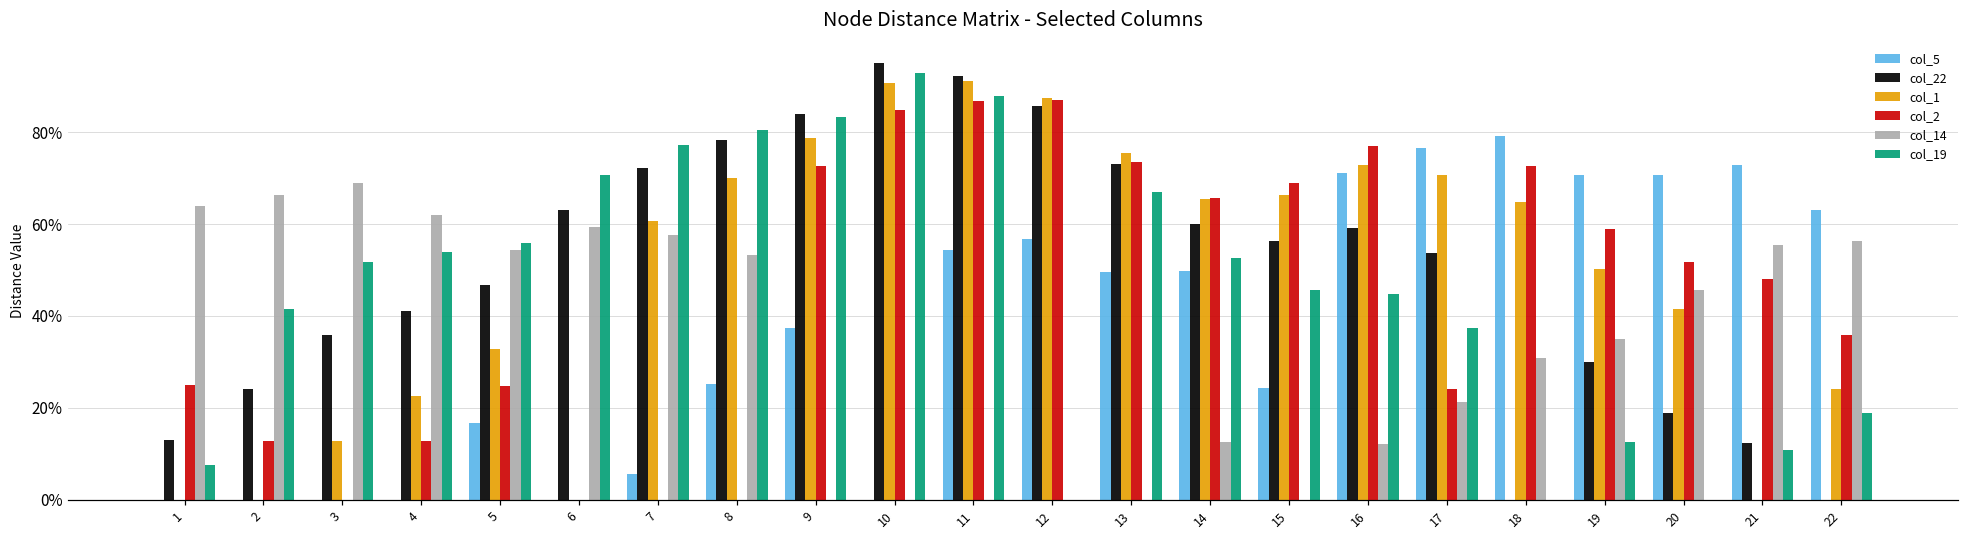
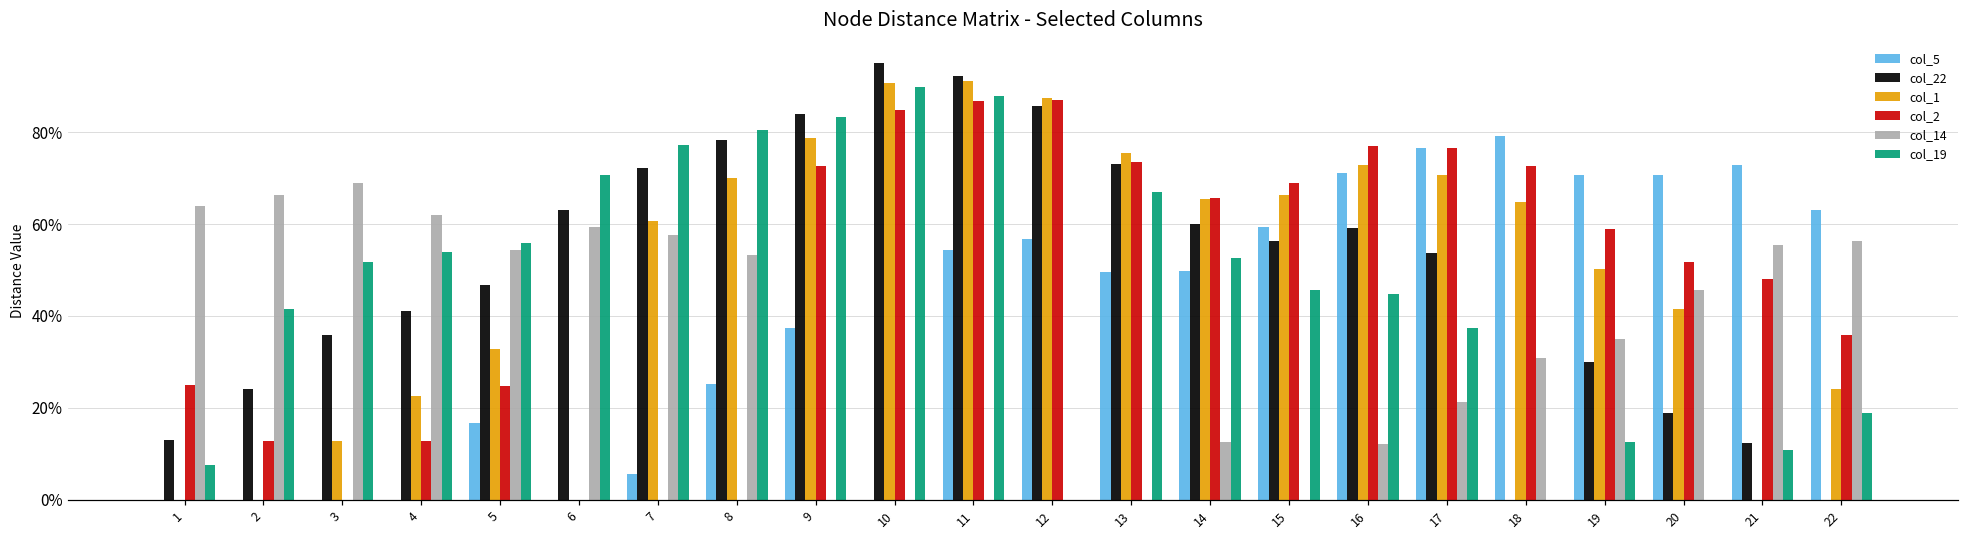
  {
    "col_5": {
      "1": "0%",
      "2": "0%",
      "3": "0%",
      "4": "0%",
      "5": "17%",
      "6": "0%",
      "7": "6%",
      "8": "25%",
      "9": "37%",
      "10": "0%",
      "11": "54%",
      "12": "57%",
      "13": "49%",
      "14": "50%",
-     "15": "24%",
+     "15": "59%",
      "16": "71%",
      "17": "77%",
      "18": "79%",
      "19": "71%",
      "20": "71%",
      "21": "73%",
      "22": "63%"
    },
    "col_22": {
      "1": "13%",
      "2": "24%",
      "3": "36%",
      "4": "41%",
      "5": "47%",
      "6": "63%",
      "7": "72%",
      "8": "78%",
      "9": "84%",
      "10": "95%",
      "11": "92%",
      "12": "86%",
      "13": "73%",
      "14": "60%",
      "15": "56%",
      "16": "59%",
      "17": "54%",
      "18": "0%",
      "19": "30%",
      "20": "19%",
      "21": "12%",
      "22": "0%"
    },
    "col_1": {
      "1": "0%",
      "2": "0%",
      "3": "13%",
      "4": "23%",
      "5": "33%",
      "6": "0%",
      "7": "61%",
      "8": "70%",
      "9": "79%",
      "10": "91%",
      "11": "91%",
      "12": "87%",
      "13": "75%",
      "14": "65%",
      "15": "66%",
      "16": "73%",
      "17": "71%",
      "18": "65%",
      "19": "50%",
      "20": "42%",
      "21": "0%",
      "22": "24%"
    },
    "col_2": {
      "1": "25%",
      "2": "13%",
      "3": "0%",
      "4": "13%",
      "5": "25%",
      "6": "0%",
      "7": "0%",
      "8": "0%",
      "9": "73%",
      "10": "85%",
      "11": "87%",
      "12": "87%",
      "13": "74%",
      "14": "66%",
      "15": "69%",
      "16": "77%",
-     "17": "24%",
+     "17": "77%",
      "18": "73%",
      "19": "59%",
      "20": "52%",
      "21": "48%",
      "22": "36%"
    },
    "col_14": {
      "1": "64%",
      "2": "66%",
      "3": "69%",
      "4": "62%",
      "5": "54%",
      "6": "59%",
      "7": "58%",
      "8": "53%",
      "9": "0%",
      "10": "0%",
      "11": "0%",
      "12": "0%",
      "13": "0%",
      "14": "13%",
      "15": "0%",
      "16": "12%",
      "17": "21%",
      "18": "31%",
      "19": "35%",
      "20": "46%",
      "21": "56%",
      "22": "56%"
    },
    "col_19": {
      "1": "8%",
      "2": "42%",
      "3": "52%",
      "4": "54%",
      "5": "56%",
      "6": "71%",
      "7": "77%",
      "8": "80%",
      "9": "83%",
-     "10": "93%",
+     "10": "90%",
      "11": "88%",
      "12": "0%",
      "13": "67%",
      "14": "53%",
      "15": "46%",
      "16": "45%",
      "17": "37%",
      "18": "0%",
      "19": "13%",
      "20": "0%",
      "21": "11%",
      "22": "19%"
    }
  }
